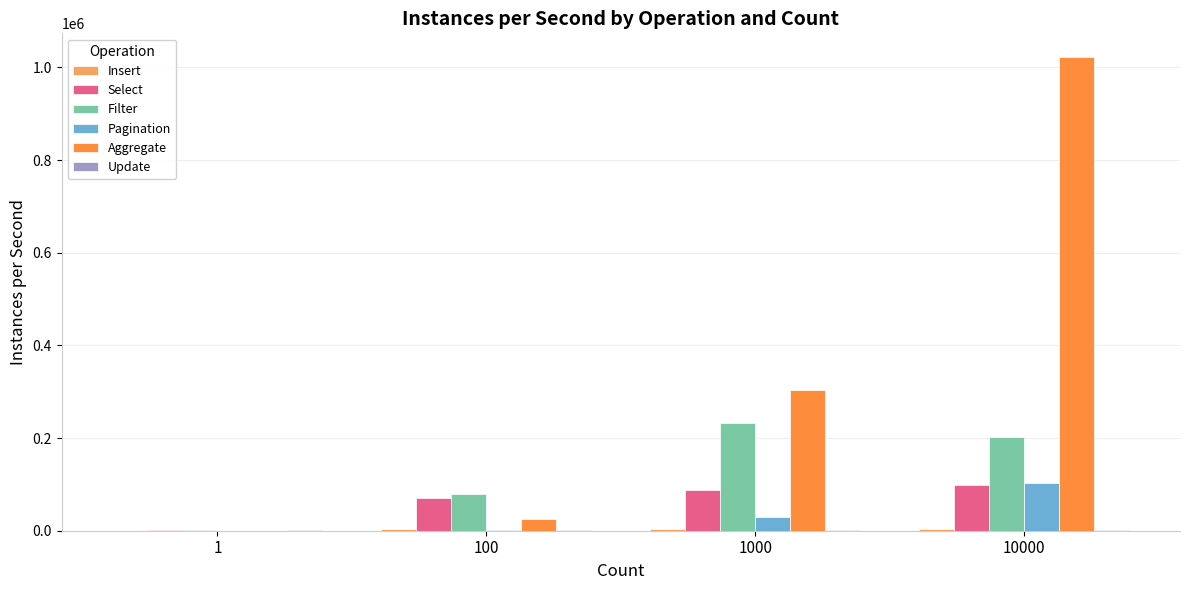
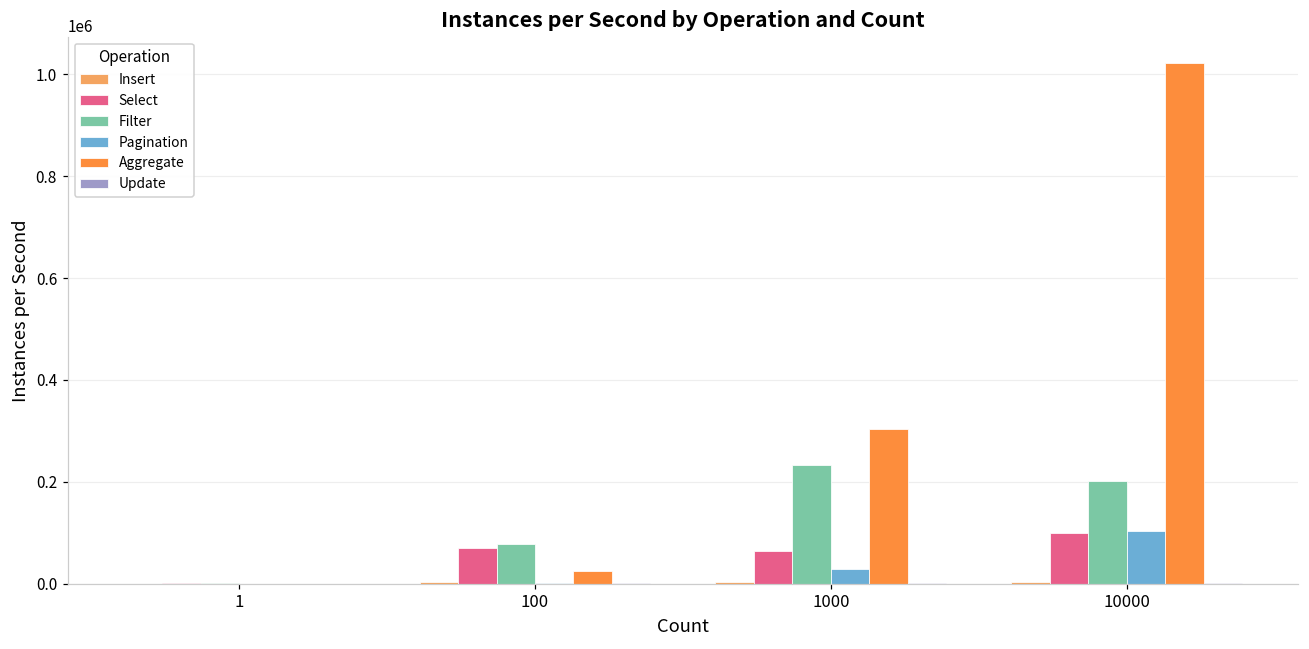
  {
    "Select": {
      "100": 70000,
-     "1000": 90000,
+     "1000": 60000,
      "10000": 100000
    }
  }
